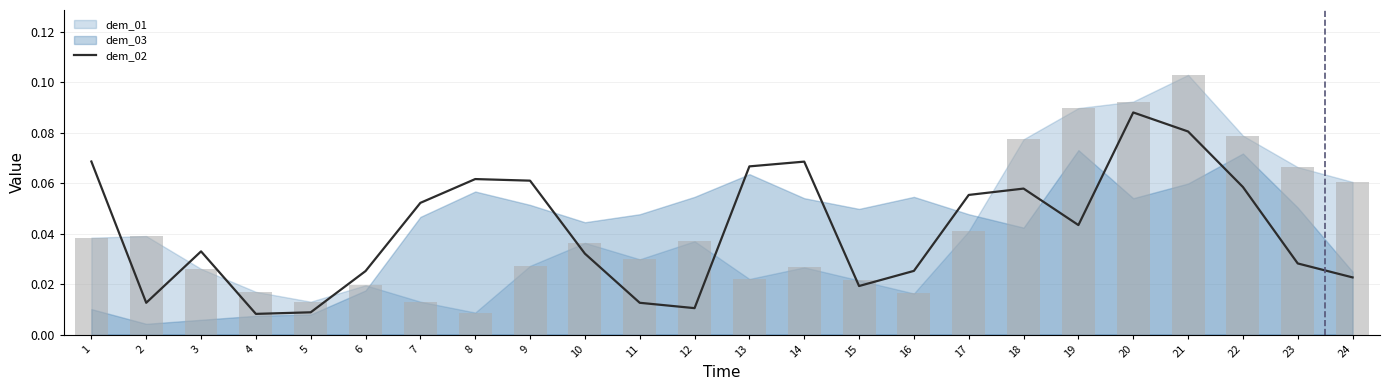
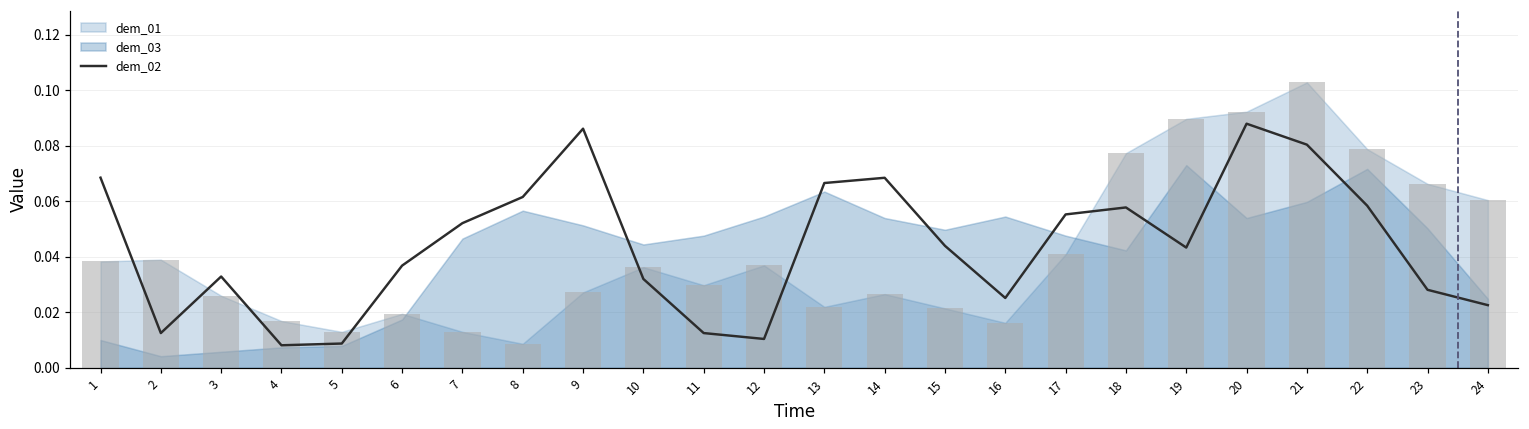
  {
    "dem_02": {
      "1": 0.069,
      "2": 0.013,
      "3": 0.033,
-     "6": 0.025,
+     "6": 0.037,
      "7": 0.052,
      "8": 0.062,
-     "9": 0.061,
+     "9": 0.086,
      "10": 0.032,
      "11": 0.013,
      "12": 0.010,
      "13": 0.067,
      "14": 0.069,
-     "15": 0.019,
+     "15": 0.044,
      "16": 0.025,
      "17": 0.055,
      "18": 0.058,
      "19": 0.043,
      "20": 0.088,
      "21": 0.080,
      "22": 0.058,
      "23": 0.028,
      "24": 0.023
    }
  }
